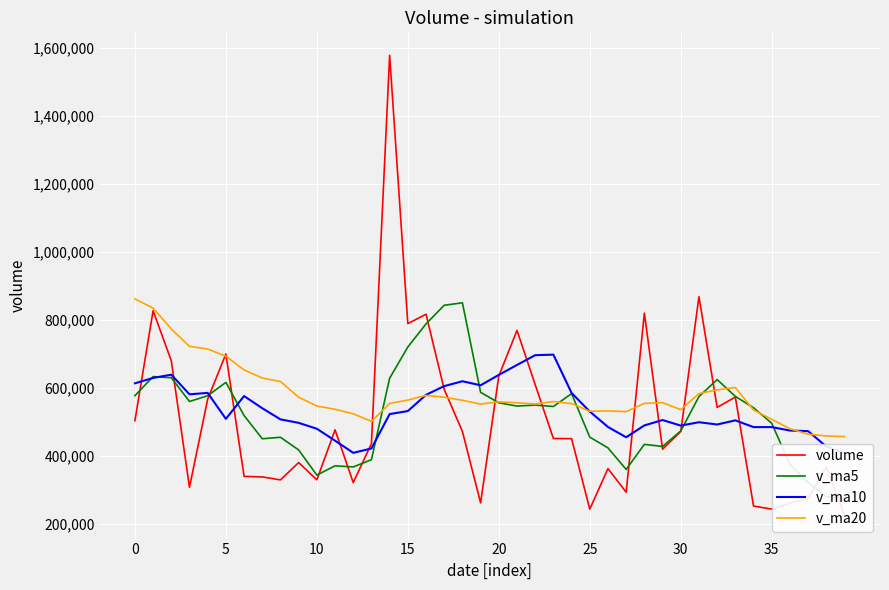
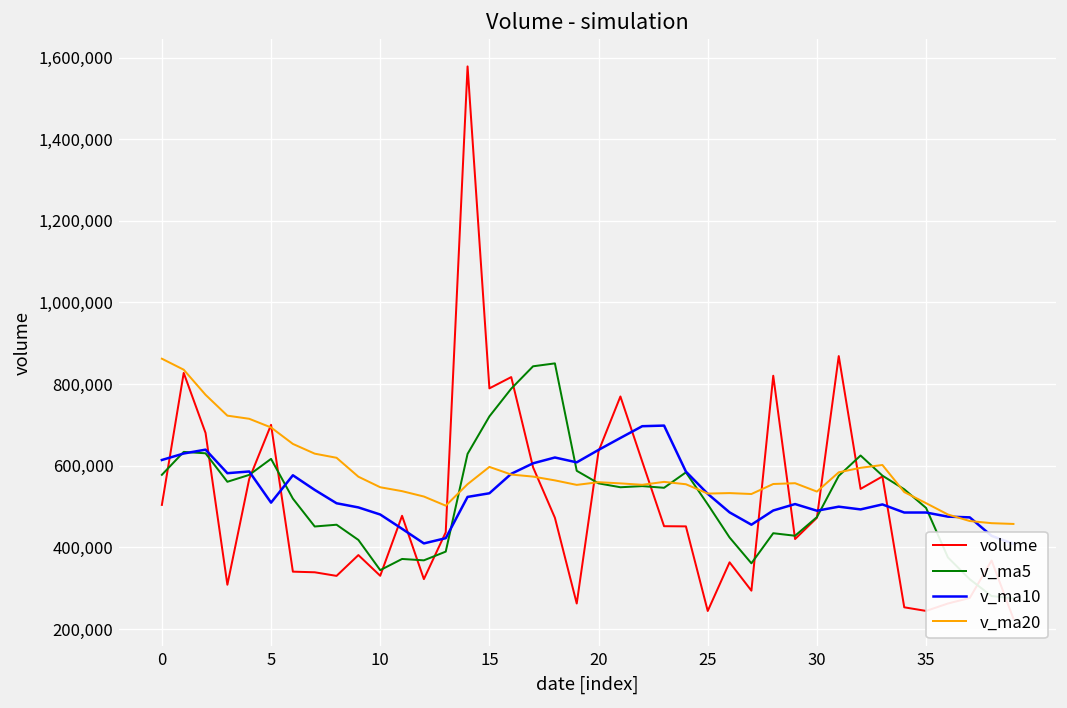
  {
    "volume": {
      "0": "500,000",
      "10": "330,000",
      "15": "790,000",
      "25": "240,000",
      "35": "240,000"
    },
    "v_ma5": {
      "0": "580,000",
      "5": "620,000",
      "10": "340,000",
      "15": "720,000",
-     "25": "460,000",
+     "25": "510,000",
      "35": "500,000"
    },
    "v_ma10": {
      "0": "610,000",
      "5": "510,000",
      "10": "480,000",
      "15": "530,000",
      "30": "490,000",
      "35": "490,000"
    },
    "v_ma20": {
      "0": "860,000",
      "10": "550,000",
-     "15": "570,000",
+     "15": "600,000",
      "30": "540,000",
      "35": "510,000"
    }
  }
